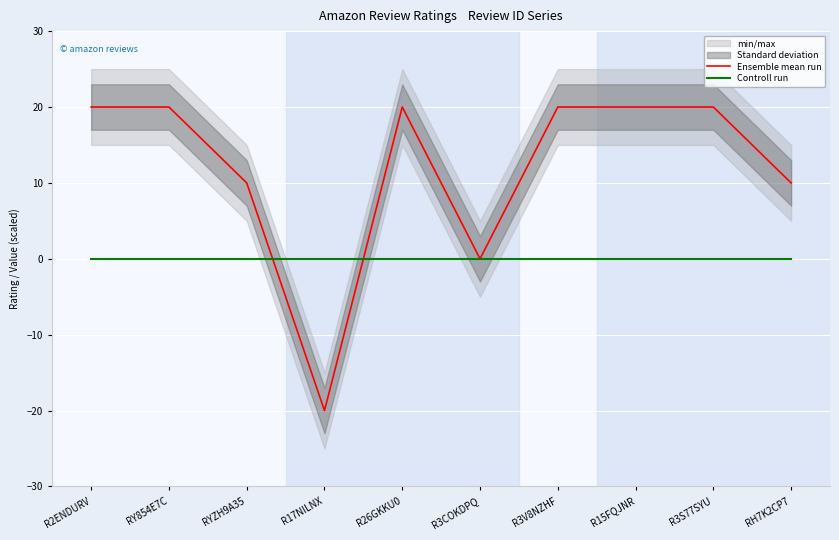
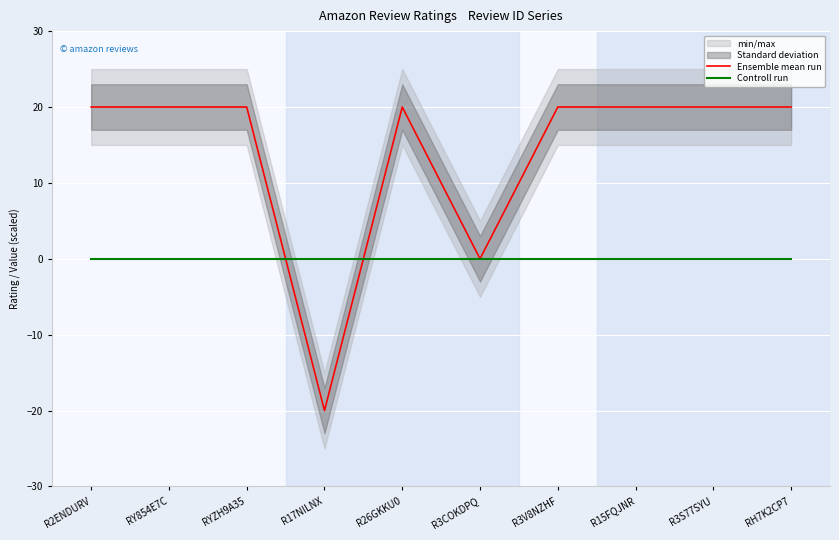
  {
    "Ensemble mean run": {
      "R2ENDURV": 20,
      "RY854E7C": 20,
-     "RYZH9A35": 10,
+     "RYZH9A35": 20,
      "R17NILNX": -20,
      "R26GKKU0": 20,
      "R3V8NZHF": 20,
      "R15FQJNR": 20,
      "R3S77SYU": 20,
-     "RH7K2CP7": 10
+     "RH7K2CP7": 20
    },
    "Controll run": {
      "R2ENDURV": 0,
      "RY854E7C": 0,
      "RYZH9A35": 0,
      "R17NILNX": 0,
      "R26GKKU0": 0,
      "R3V8NZHF": 0,
      "R15FQJNR": 0,
      "R3S77SYU": 0,
      "RH7K2CP7": 0
    }
  }
